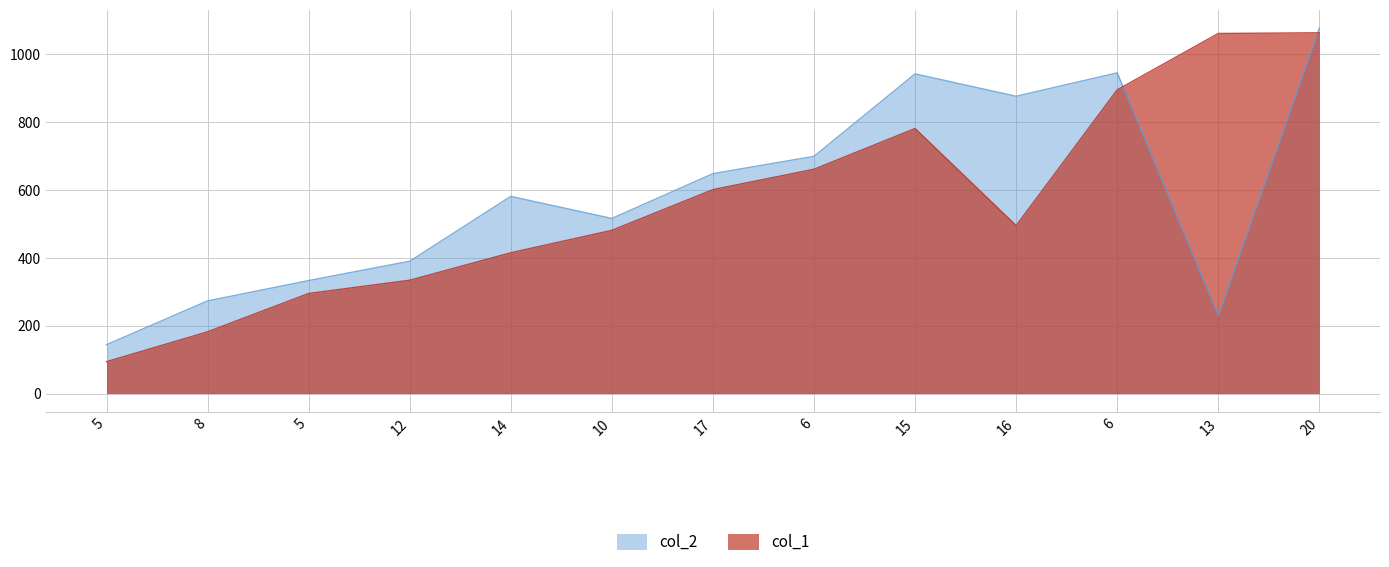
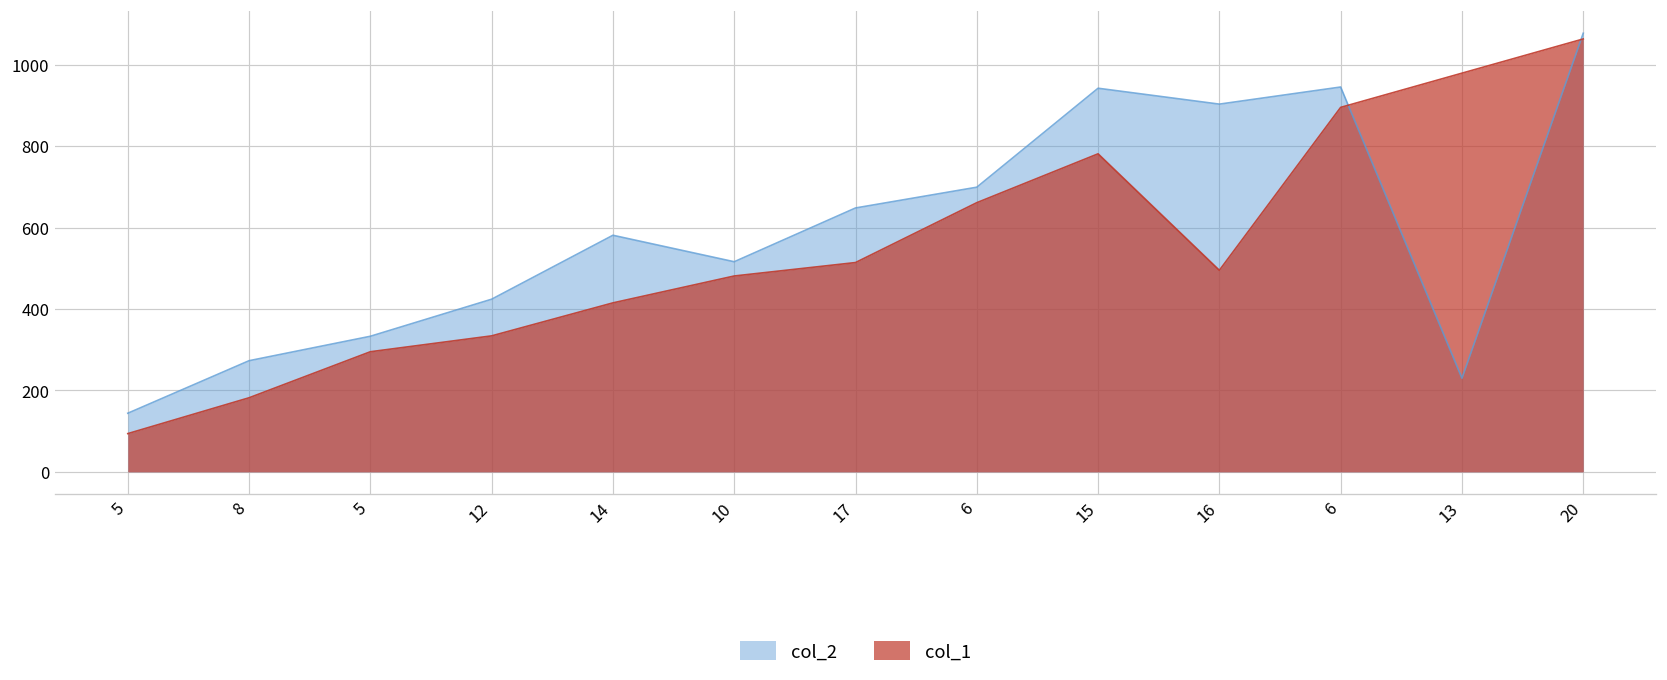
  {
    "col_2": {
      "8": 270,
-     "12": 390,
+     "12": 420,
      "14": 580,
      "10": 520,
      "17": 650,
      "15": 940,
-     "16": 880,
+     "16": 900,
      "13": 230,
      "20": 1080
    },
    "col_1": {
      "8": 180,
      "12": 330,
      "14": 420,
      "10": 480,
-     "17": 600,
+     "17": 510,
      "15": 780,
      "16": 500,
-     "13": 1060,
+     "13": 980,
      "20": 1060
    }
  }
